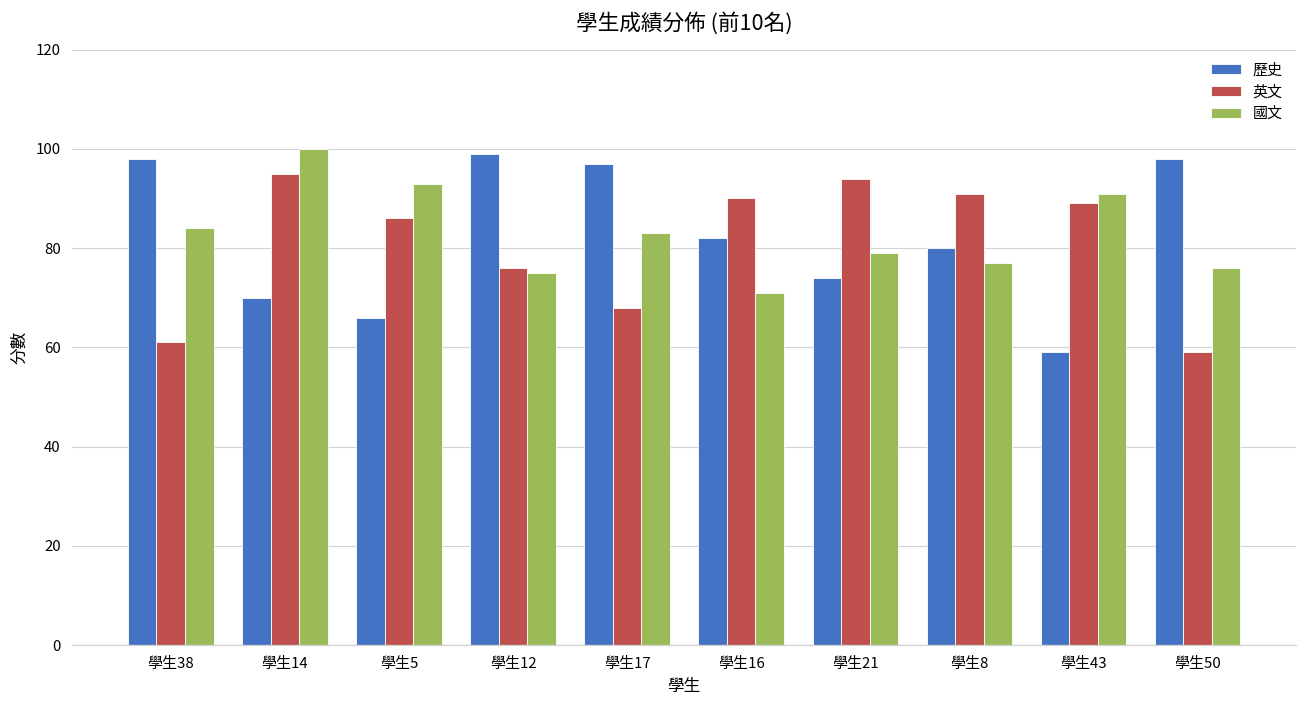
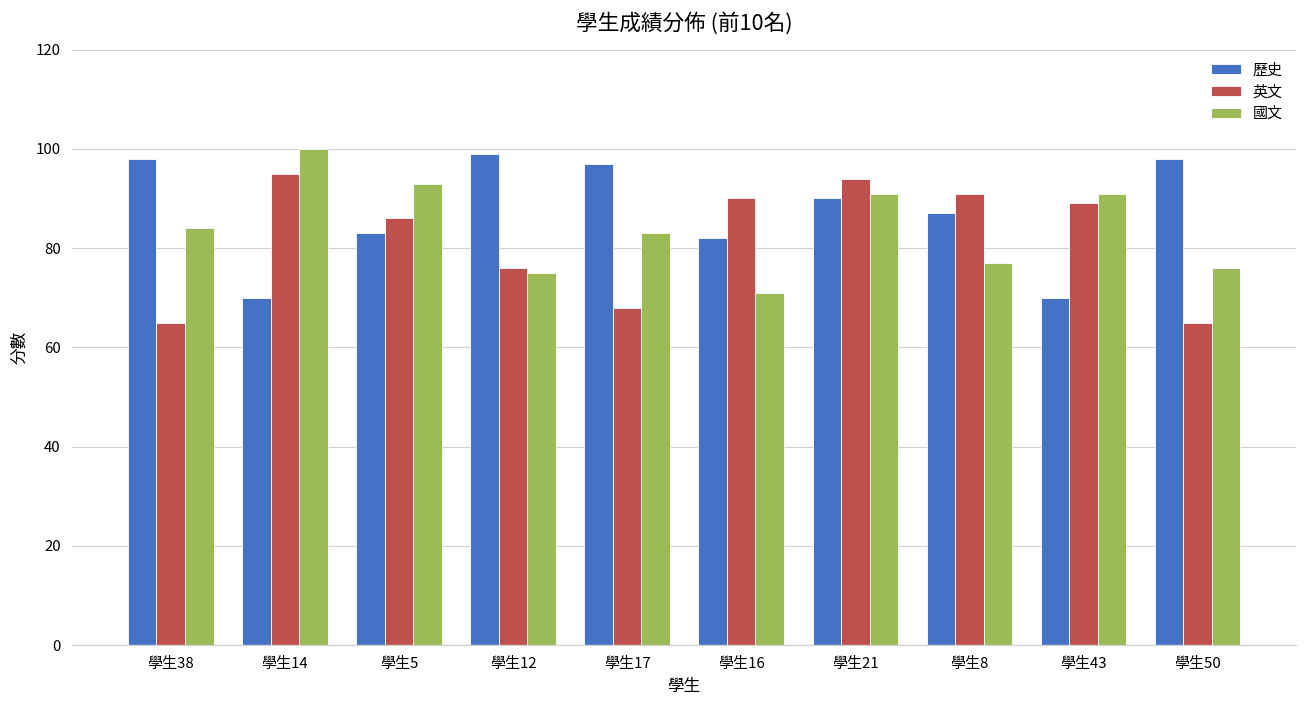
  {
    "歷史": {
      "學生38": 98,
      "學生14": 70,
-     "學生5": 66,
+     "學生5": 83,
      "學生12": 99,
      "學生17": 97,
      "學生16": 82,
-     "學生21": 74,
-     "學生8": 80,
-     "學生43": 59,
+     "學生21": 90,
+     "學生8": 87,
+     "學生43": 70,
      "學生50": 98
    },
    "英文": {
-     "學生38": 61,
+     "學生38": 65,
      "學生14": 95,
      "學生5": 86,
      "學生12": 76,
      "學生17": 68,
      "學生16": 90,
      "學生21": 94,
      "學生8": 91,
      "學生43": 89,
-     "學生50": 59
+     "學生50": 65
    },
    "國文": {
      "學生38": 84,
      "學生14": 100,
      "學生5": 93,
      "學生12": 75,
      "學生17": 83,
      "學生16": 71,
-     "學生21": 79,
+     "學生21": 91,
      "學生8": 77,
      "學生43": 91,
      "學生50": 76
    }
  }
